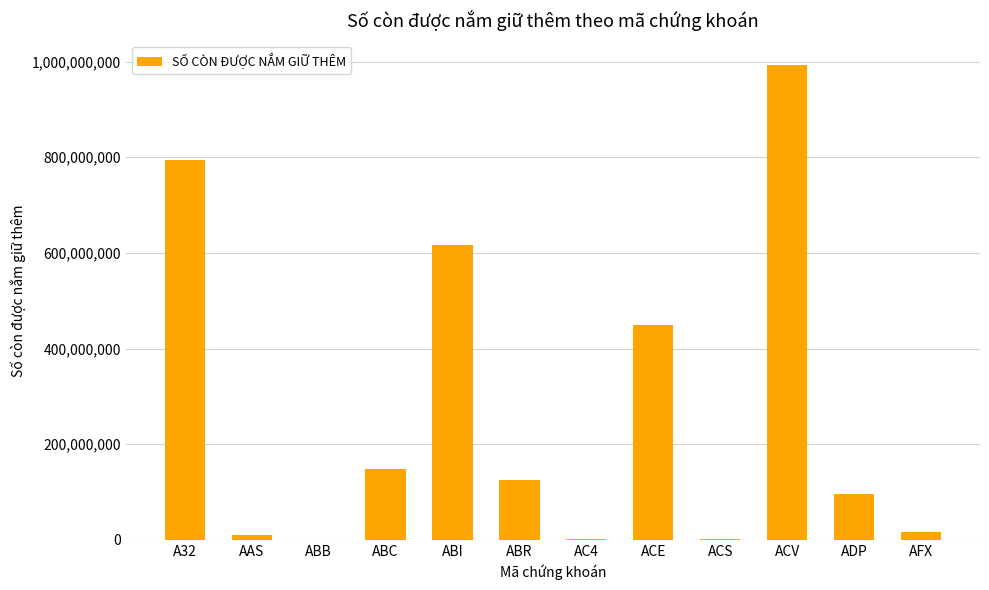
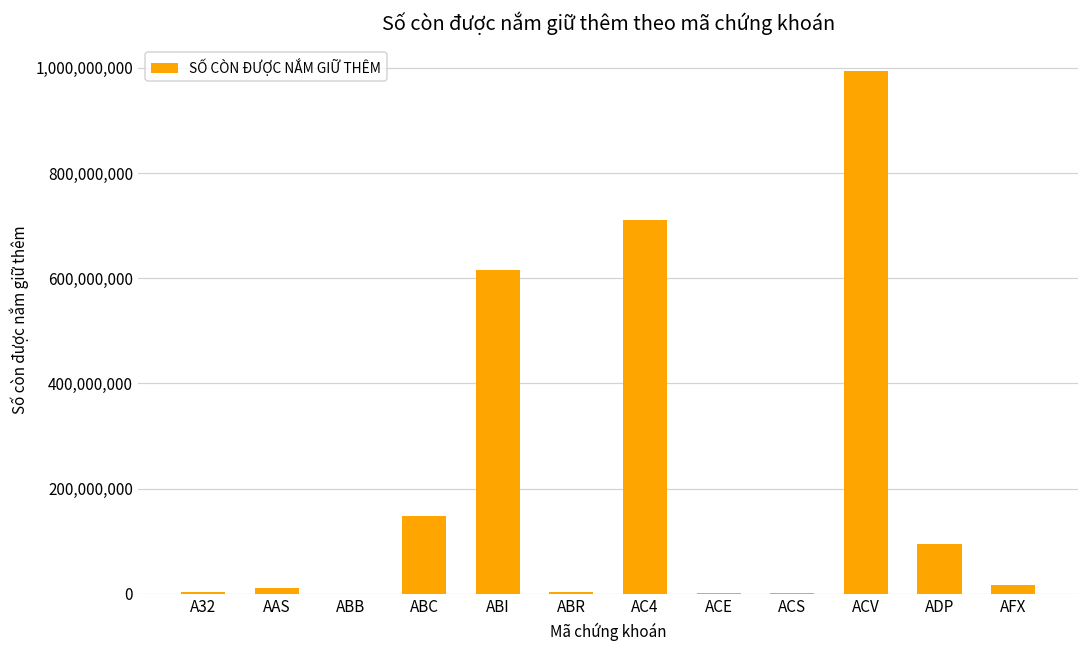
  {
-   "A32": "790,000,000",
+   "A32": "0",
    "AAS": "10,000,000",
    "ABB": "0",
    "ABC": "150,000,000",
    "ABI": "620,000,000",
-   "ABR": "120,000,000",
-   "AC4": "0",
-   "ACE": "450,000,000",
+   "ABR": "0",
+   "AC4": "710,000,000",
+   "ACE": "0",
    "ACV": "990,000,000",
    "ADP": "100,000,000",
    "AFX": "20,000,000"
  }
